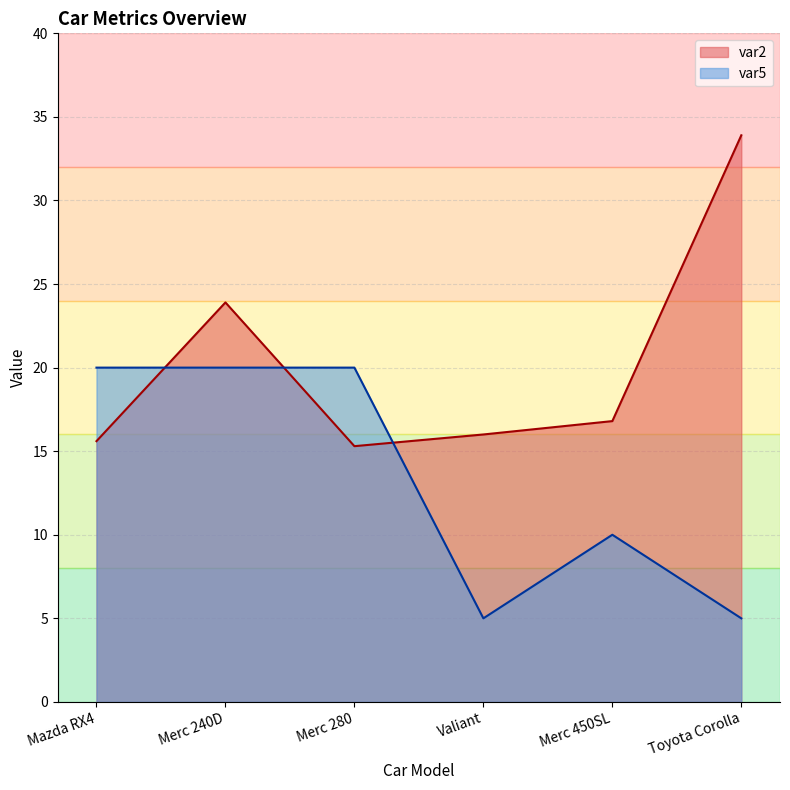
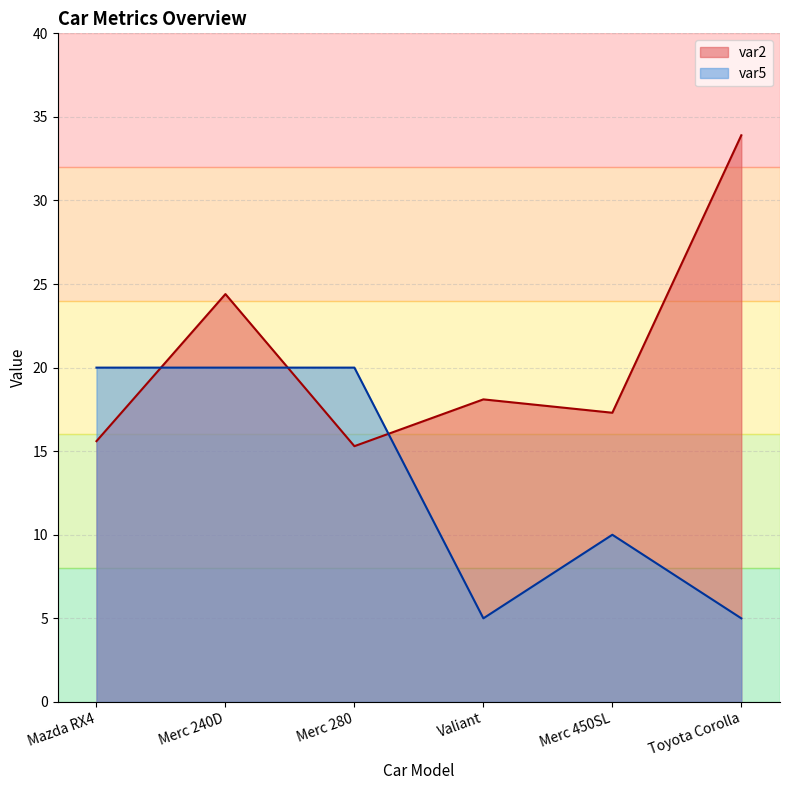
  {
    "var2": {
      "Mazda RX4": 15.6,
-     "Merc 240D": 23.9,
+     "Merc 240D": 24.4,
      "Merc 280": 15.3,
-     "Valiant": 16.0,
-     "Merc 450SL": 16.8,
+     "Valiant": 18.1,
+     "Merc 450SL": 17.3,
      "Toyota Corolla": 33.9
    },
    "var5": {
      "Mazda RX4": 20.0,
      "Merc 240D": 20.0,
      "Merc 280": 20.0,
      "Valiant": 5.0,
      "Merc 450SL": 10.0,
      "Toyota Corolla": 5.0
    }
  }
